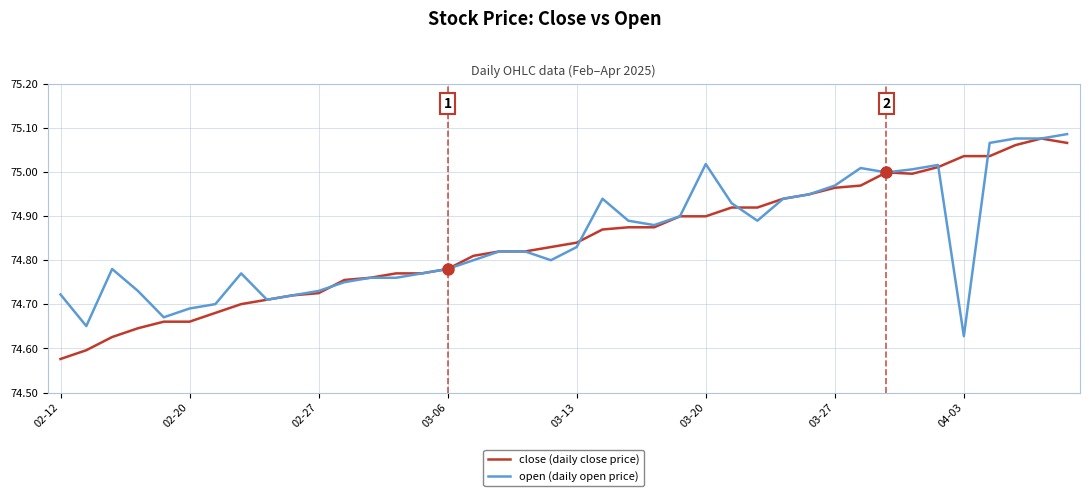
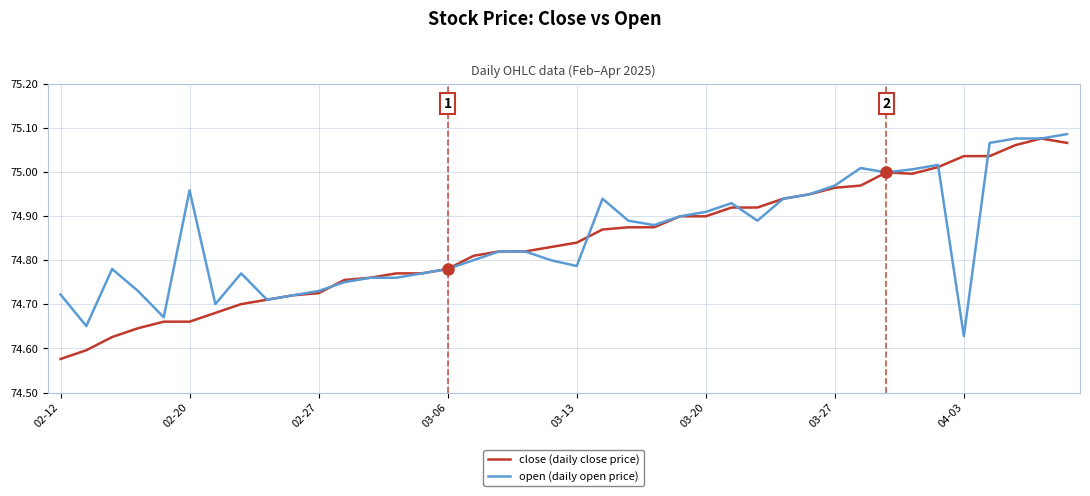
  {
    "open (daily open price)": {
      "02-12": 74.72,
-     "02-20": 74.69,
-     "03-13": 74.83,
-     "03-20": 75.02,
+     "02-20": 74.96,
+     "03-13": 74.79,
+     "03-20": 74.91,
      "04-03": 74.63
    }
  }
